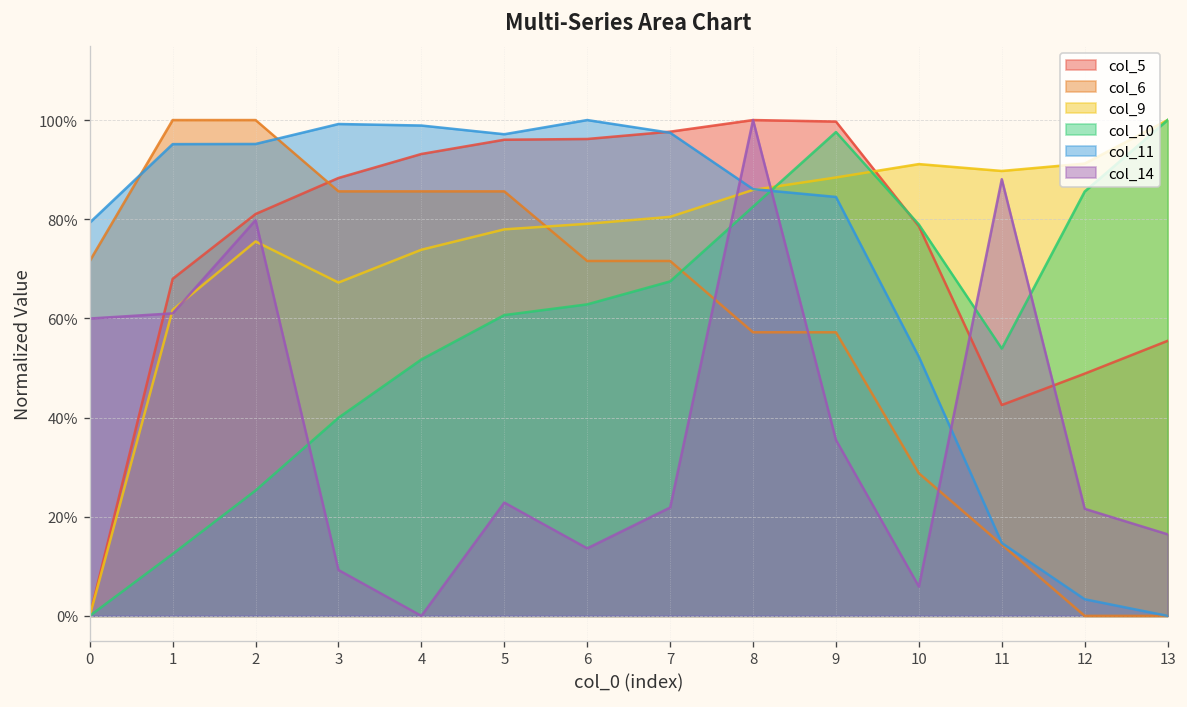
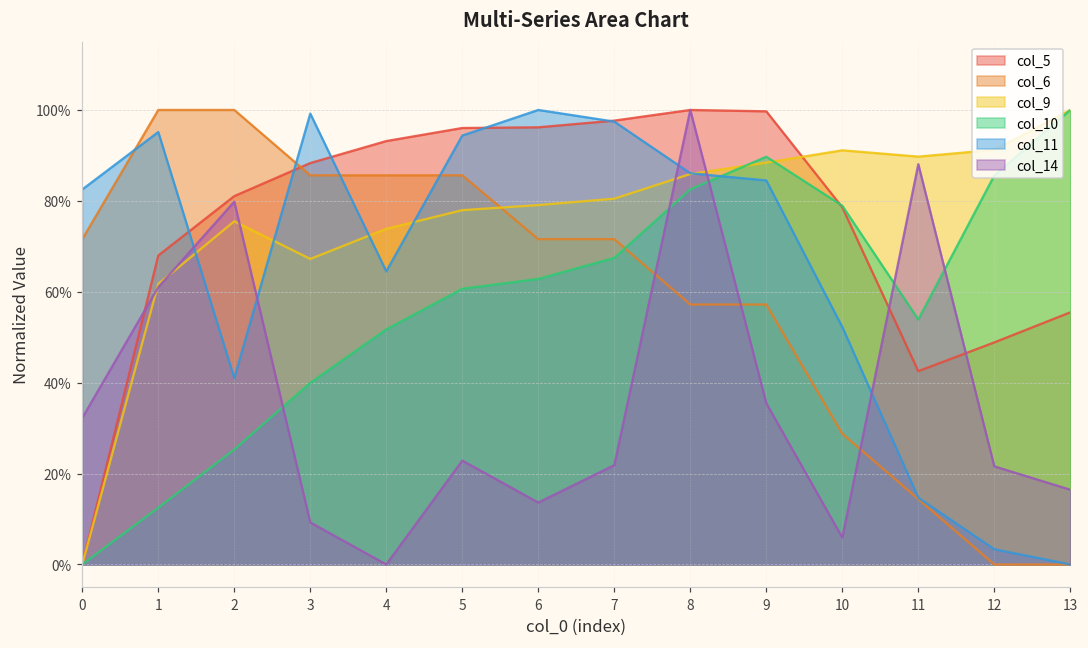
  {
    "col_10": {
      "1": "12%",
      "2": "25%",
      "3": "40%",
      "4": "52%",
      "5": "61%",
      "6": "63%",
      "7": "67%",
      "8": "83%",
-     "9": "98%",
+     "9": "90%",
      "11": "54%"
    },
    "col_11": {
-     "0": "79%",
+     "0": "83%",
      "1": "95%",
-     "2": "95%",
+     "2": "41%",
      "3": "99%",
-     "4": "99%",
-     "5": "97%",
+     "4": "64%",
+     "5": "94%",
      "6": "100%",
      "9": "84%",
      "10": "52%",
      "12": "3%"
    },
    "col_14": {
-     "0": "60%",
+     "0": "32%",
      "1": "61%",
      "2": "80%",
      "3": "9%",
      "4": "0%",
      "5": "23%",
      "6": "14%",
      "7": "22%",
      "9": "35%",
      "10": "6%",
      "11": "88%",
      "12": "22%",
      "13": "16%"
    }
  }
